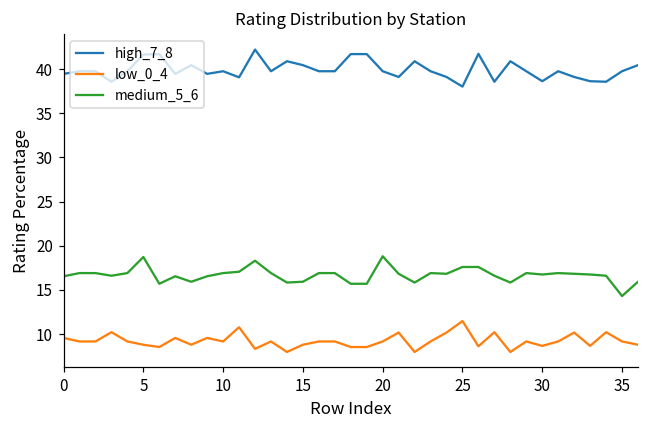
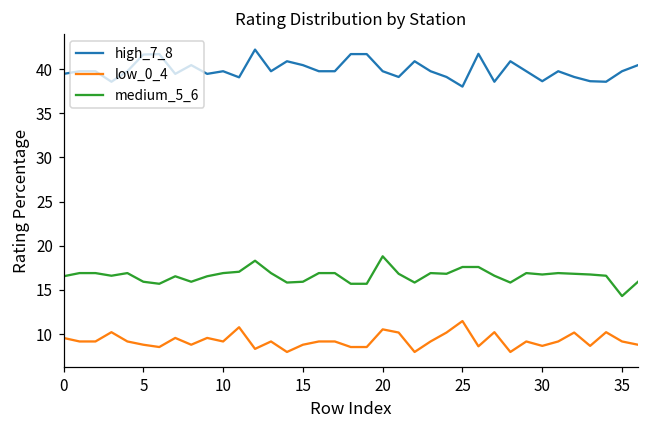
  {
    "high_7_8": {
      "0": 39,
      "10": 40,
      "15": 40,
      "20": 40,
      "25": 38,
      "30": 39,
      "35": 40
    },
    "low_0_4": {
      "0": 10,
      "5": 9,
      "10": 9,
      "15": 9,
-     "20": 9,
+     "20": 11,
      "25": 11,
      "30": 9,
      "35": 9
    },
    "medium_5_6": {
      "0": 17,
-     "5": 19,
+     "5": 16,
      "10": 17,
      "15": 16,
      "20": 19,
      "25": 18,
      "30": 17,
      "35": 14
    }
  }
